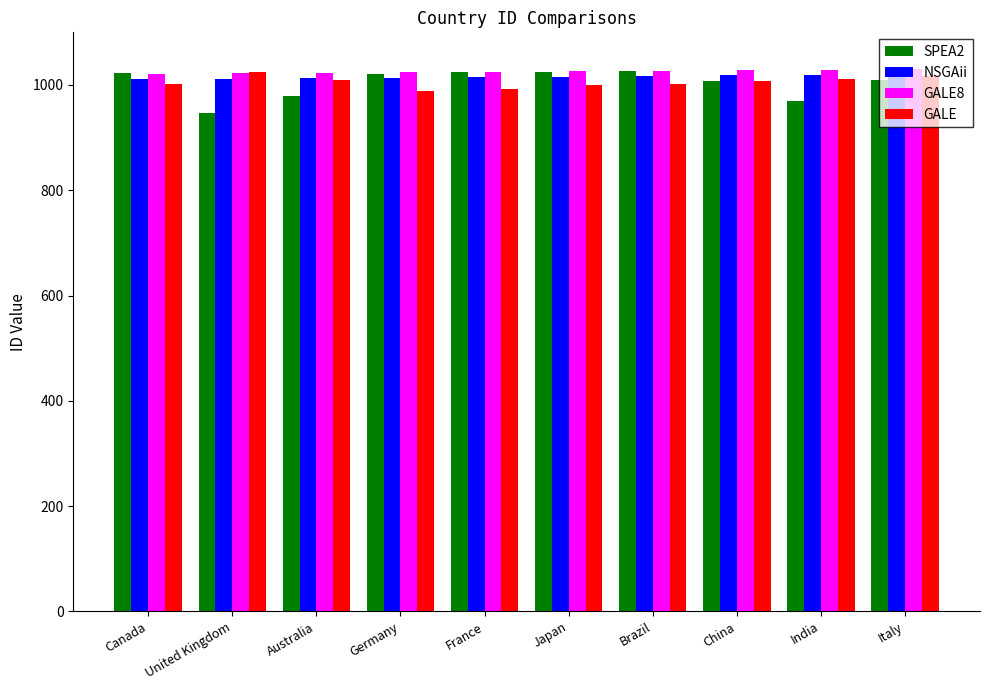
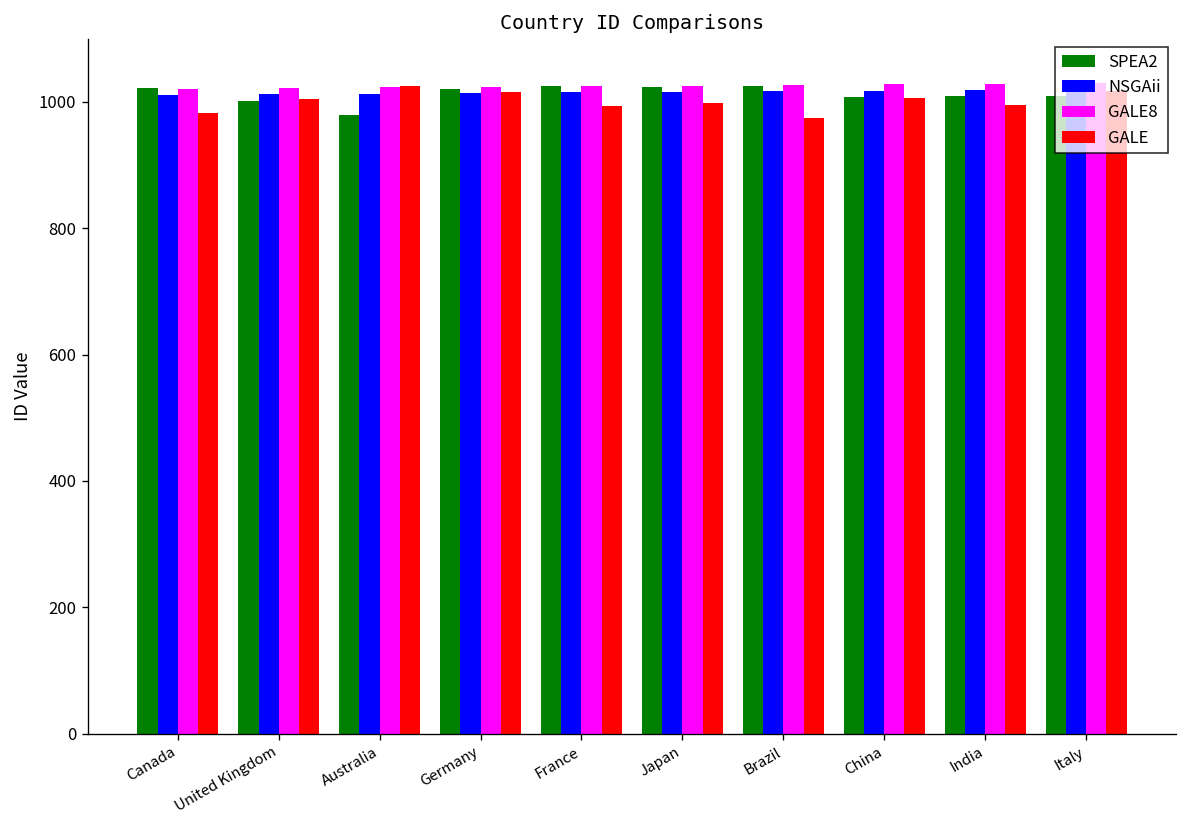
  {
    "SPEA2": {
      "Canada": 1020,
-     "United Kingdom": 950,
+     "United Kingdom": 1000,
      "Australia": 980,
      "Germany": 1020,
      "France": 1030,
      "Japan": 1020,
      "Brazil": 1030,
      "China": 1010,
-     "India": 970
+     "India": 1010
    },
    "NSGAii": {
      "Canada": 1010,
      "United Kingdom": 1010,
      "Australia": 1010,
      "Germany": 1010,
      "France": 1020,
      "Japan": 1020,
      "Brazil": 1020,
      "China": 1020,
      "India": 1020
    },
    "GALE8": {
      "Canada": 1020,
      "United Kingdom": 1020,
      "Australia": 1020,
      "Germany": 1020,
      "France": 1030,
      "Japan": 1030,
      "Brazil": 1030,
      "China": 1030,
      "India": 1030
    },
    "GALE": {
-     "Canada": 1000,
-     "United Kingdom": 1020,
-     "Australia": 1010,
-     "Germany": 990,
+     "Canada": 980,
+     "United Kingdom": 1010,
+     "Australia": 1030,
+     "Germany": 1020,
      "France": 990,
      "Japan": 1000,
-     "Brazil": 1000,
+     "Brazil": 970,
      "China": 1010,
-     "India": 1010
+     "India": 1000
    }
  }
